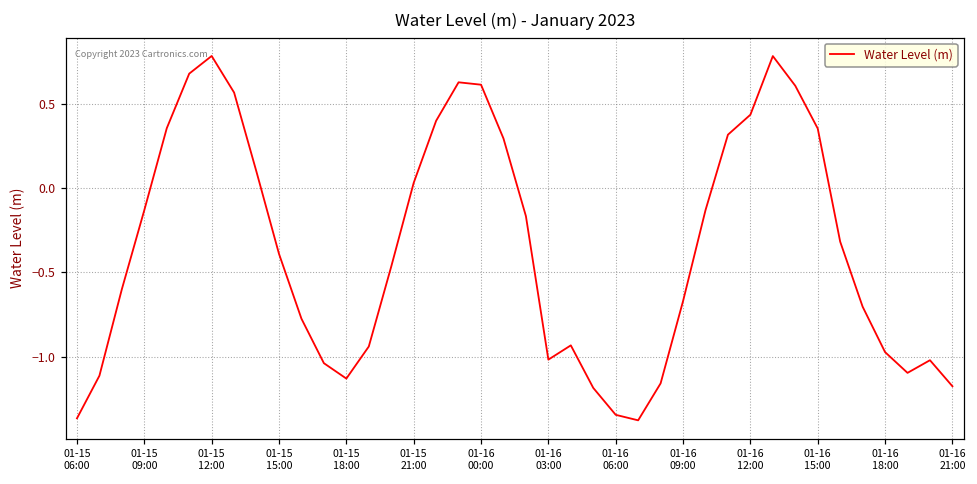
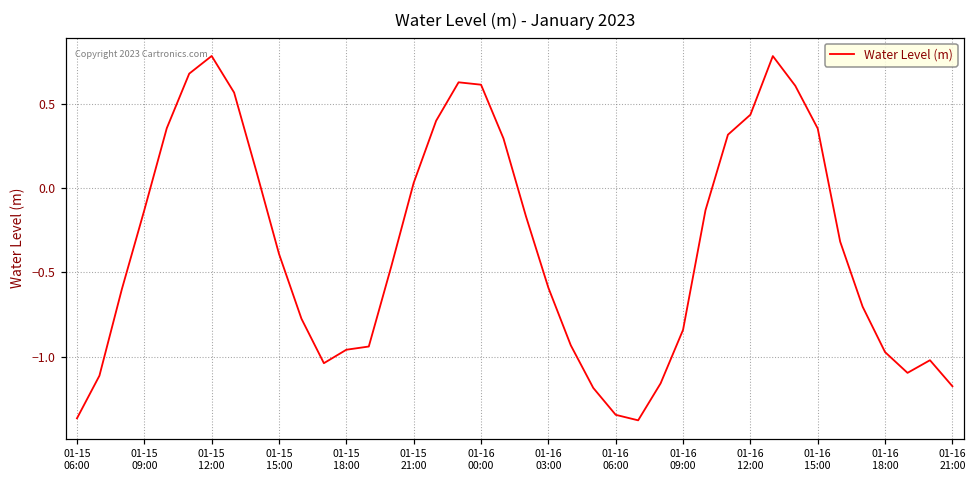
  {
    "01-15 06:00": -1.37,
    "01-15 09:00": -0.13,
    "01-15 15:00": -0.39,
-   "01-15 18:00": -1.13,
+   "01-15 18:00": -0.96,
    "01-15 21:00": 0.03,
    "01-16 00:00": 0.62,
-   "01-16 03:00": -1.02,
+   "01-16 03:00": -0.59,
    "01-16 06:00": -1.35,
-   "01-16 09:00": -0.67,
+   "01-16 09:00": -0.84,
    "01-16 12:00": 0.44,
    "01-16 15:00": 0.36,
    "01-16 18:00": -0.97,
    "01-16 21:00": -1.18
  }
